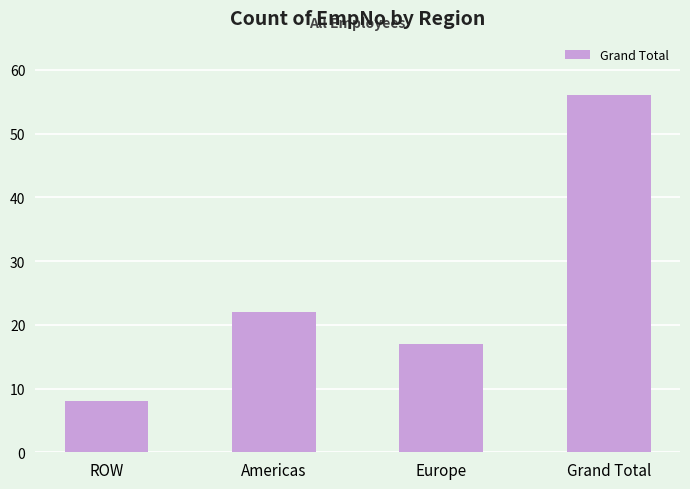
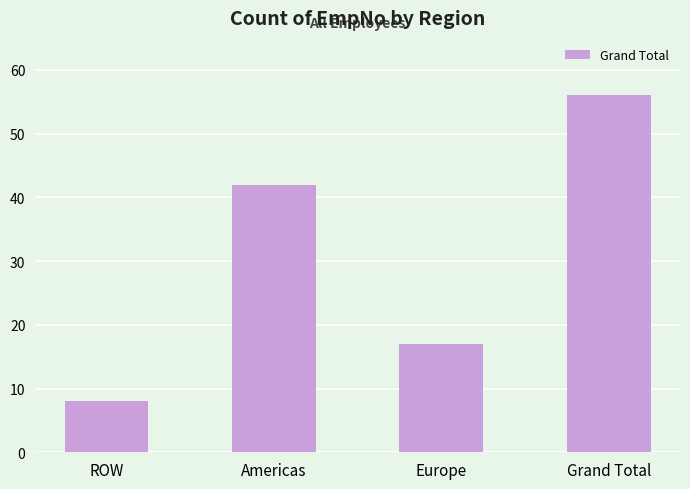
  {
    "ROW": 8,
-   "Americas": 22,
+   "Americas": 42,
    "Europe": 17,
    "Grand Total": 56
  }
